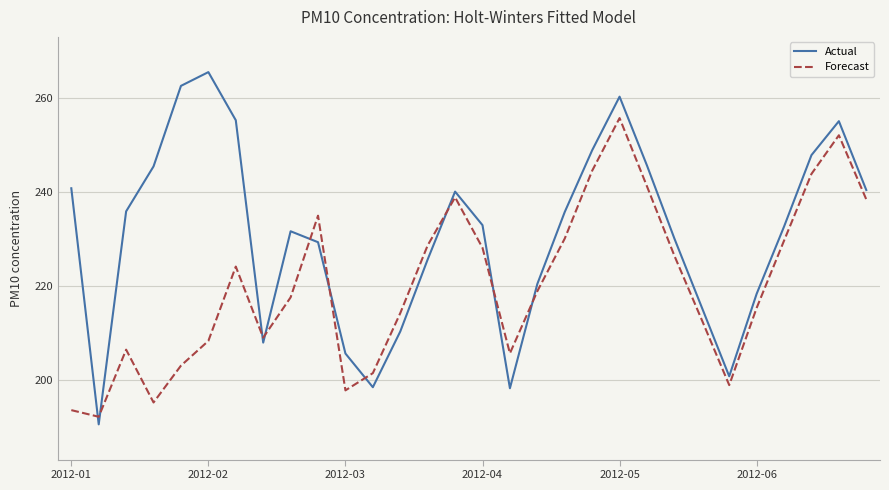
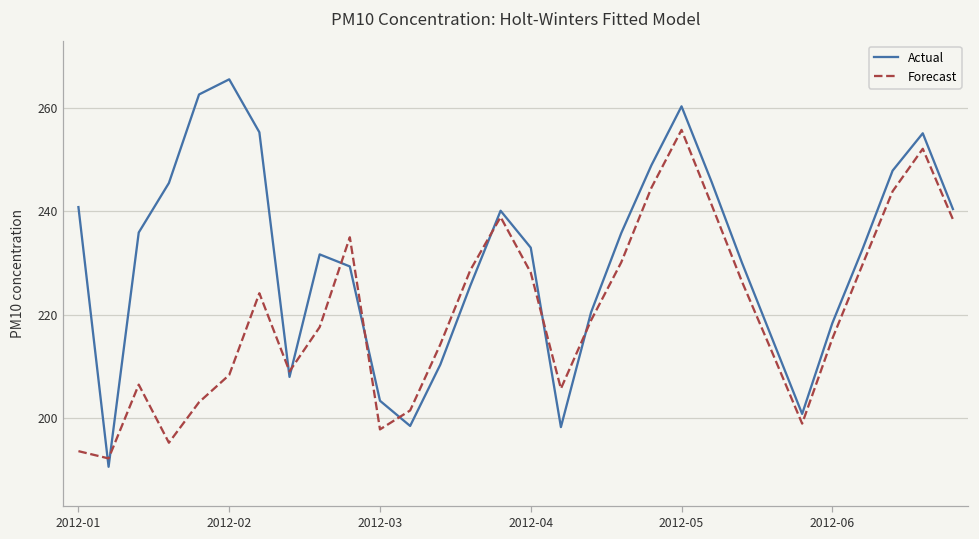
  {
    "Actual": {
      "2012-01": 241,
      "2012-02": 266,
-     "2012-03": 206,
+     "2012-03": 203,
      "2012-04": 233,
      "2012-05": 260,
      "2012-06": 218
    },
    "Forecast": {
      "2012-01": 194,
      "2012-02": 208,
      "2012-03": 198,
      "2012-04": 228,
      "2012-05": 256,
      "2012-06": 215
    }
  }
